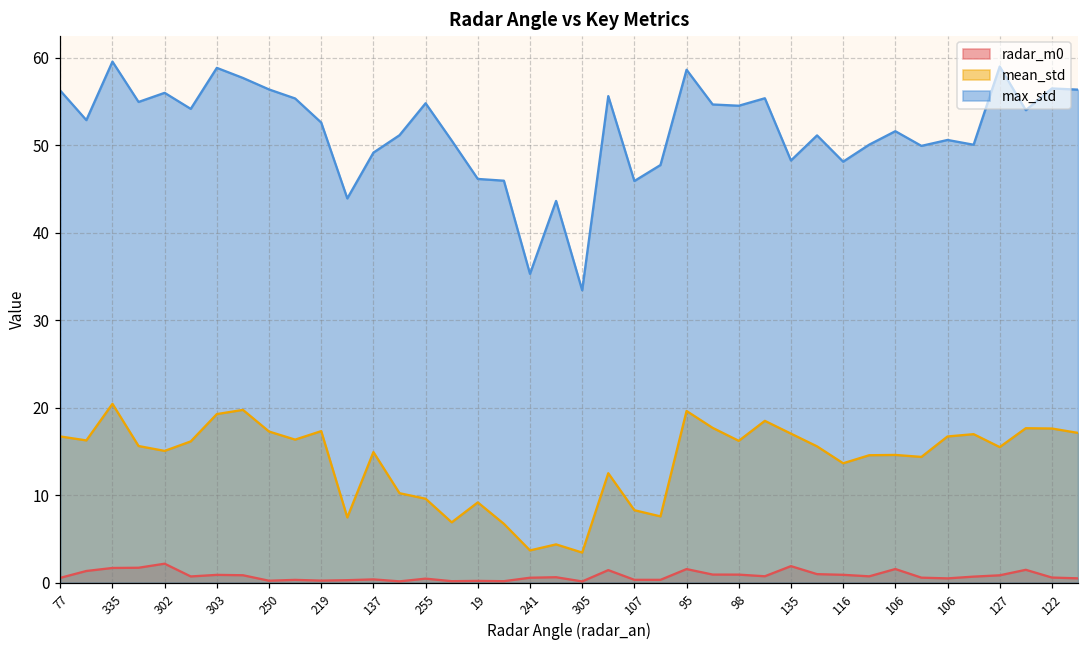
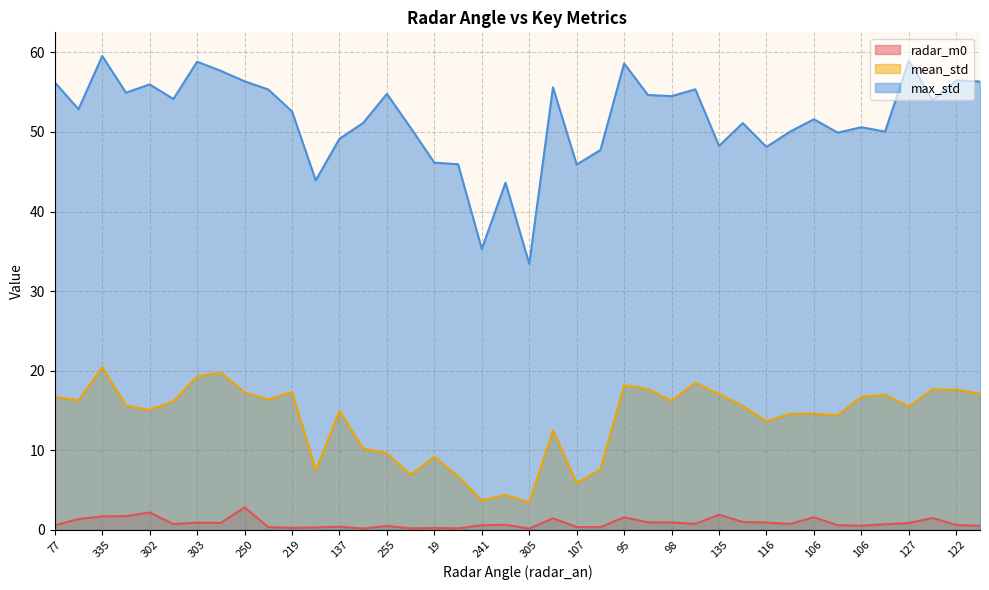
  {
    "radar_m0": {
      "77": 1,
      "335": 2,
      "302": 2,
      "303": 1,
-     "250": 0,
+     "250": 3,
      "219": 0,
      "137": 0,
      "255": 0,
      "241": 1,
      "305": 0,
      "107": 0,
      "95": 2,
      "98": 1,
      "135": 2,
      "116": 1,
      "127": 1,
      "122": 1
    },
    "mean_std": {
      "77": 17,
      "335": 20,
      "302": 15,
      "303": 19,
      "250": 17,
      "219": 17,
      "137": 15,
      "255": 10,
      "241": 4,
      "305": 3,
-     "107": 8,
-     "95": 20,
+     "107": 6,
+     "95": 18,
      "98": 16,
      "135": 17,
      "116": 14,
      "127": 15,
      "122": 18
    },
    "max_std": {
      "77": 56,
      "335": 60,
      "302": 56,
      "303": 59,
      "250": 56,
      "219": 53,
      "137": 49,
      "255": 55,
      "241": 35,
      "305": 33,
      "107": 46,
      "95": 59,
      "98": 55,
      "135": 48,
      "116": 48
    }
  }
